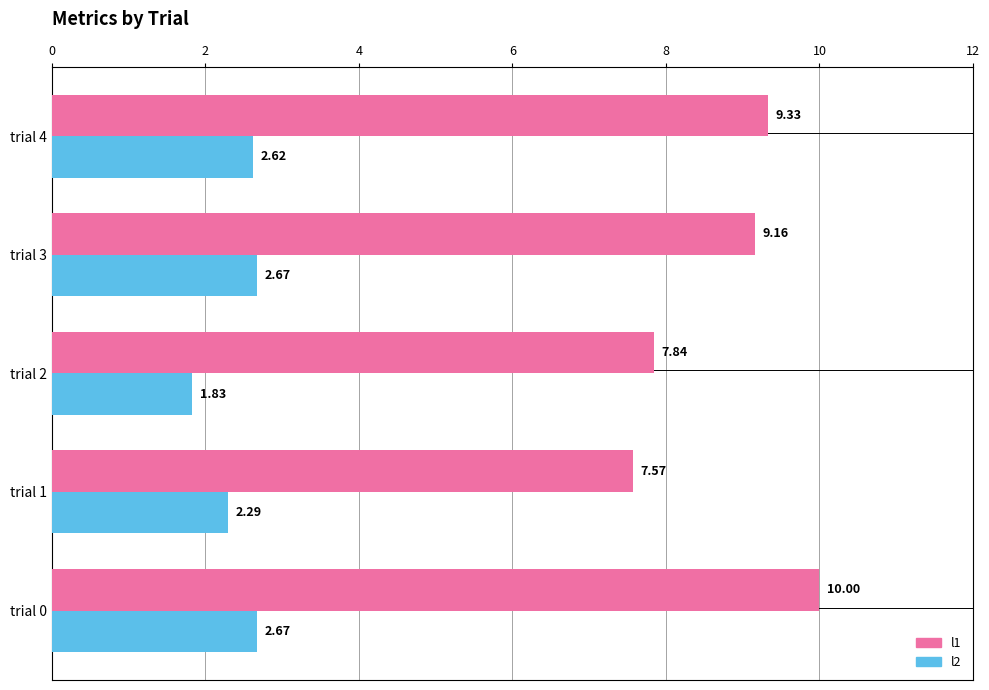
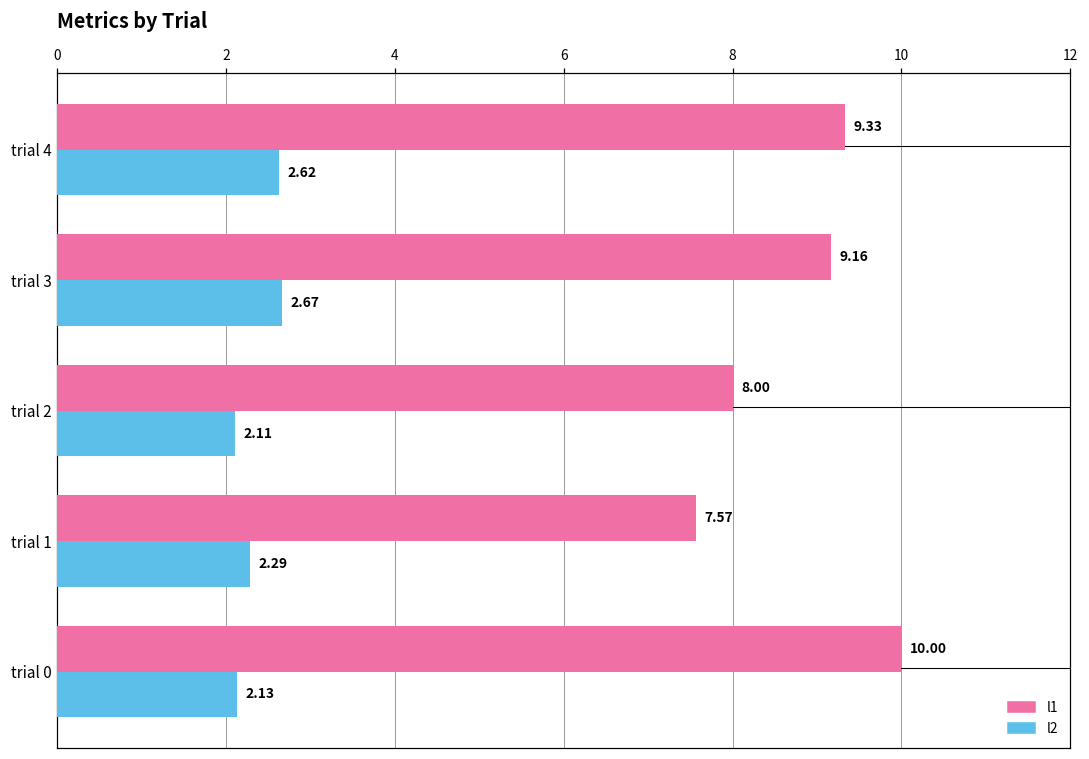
  {
    "l1": {
      "trial 4": 9.33,
      "trial 3": 9.16,
-     "trial 2": 7.84,
+     "trial 2": 8.00,
      "trial 1": 7.57,
      "trial 0": 10.00
    },
    "l2": {
      "trial 4": 2.62,
      "trial 3": 2.67,
-     "trial 2": 1.83,
+     "trial 2": 2.11,
      "trial 1": 2.29,
-     "trial 0": 2.67
+     "trial 0": 2.13
    }
  }
